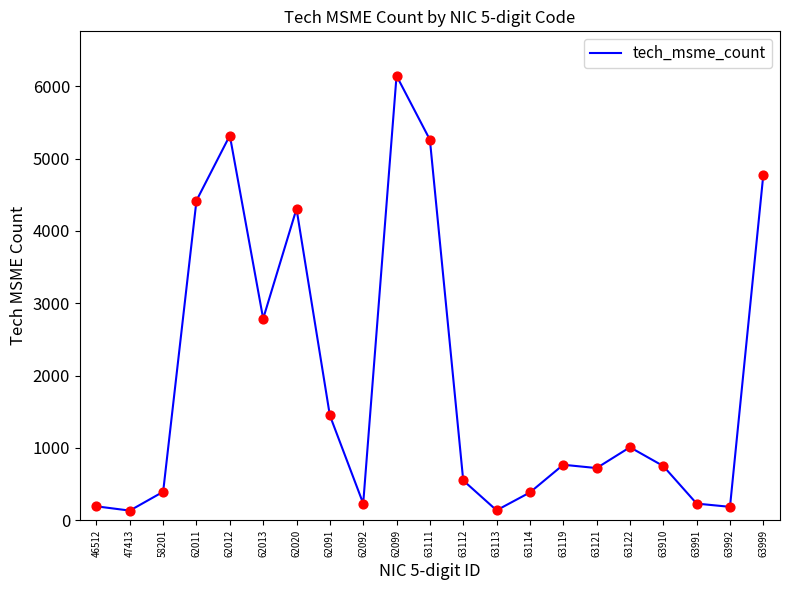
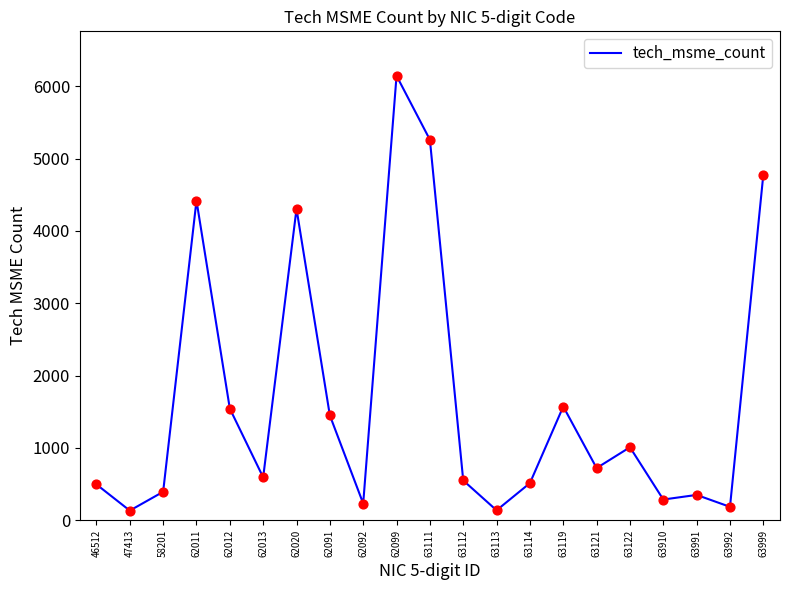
  {
-   "46512": 200,
+   "46512": 500,
    "47413": 100,
    "58201": 400,
    "62011": 4400,
-   "62012": 5300,
-   "62013": 2800,
+   "62012": 1500,
+   "62013": 600,
    "62020": 4300,
    "62091": 1400,
    "62092": 200,
    "62099": 6100,
    "63111": 5300,
    "63112": 600,
    "63113": 100,
-   "63114": 400,
-   "63119": 800,
+   "63114": 500,
+   "63119": 1600,
    "63121": 700,
    "63122": 1000,
-   "63910": 700,
-   "63991": 200,
+   "63910": 300,
+   "63991": 400,
    "63992": 200,
    "63999": 4800
  }
